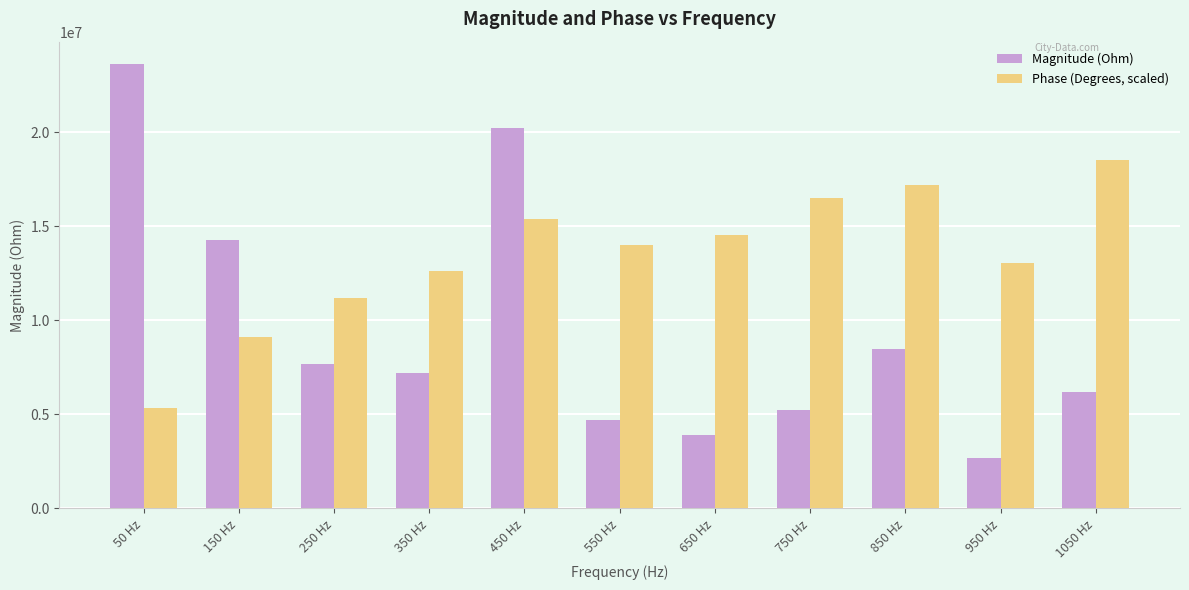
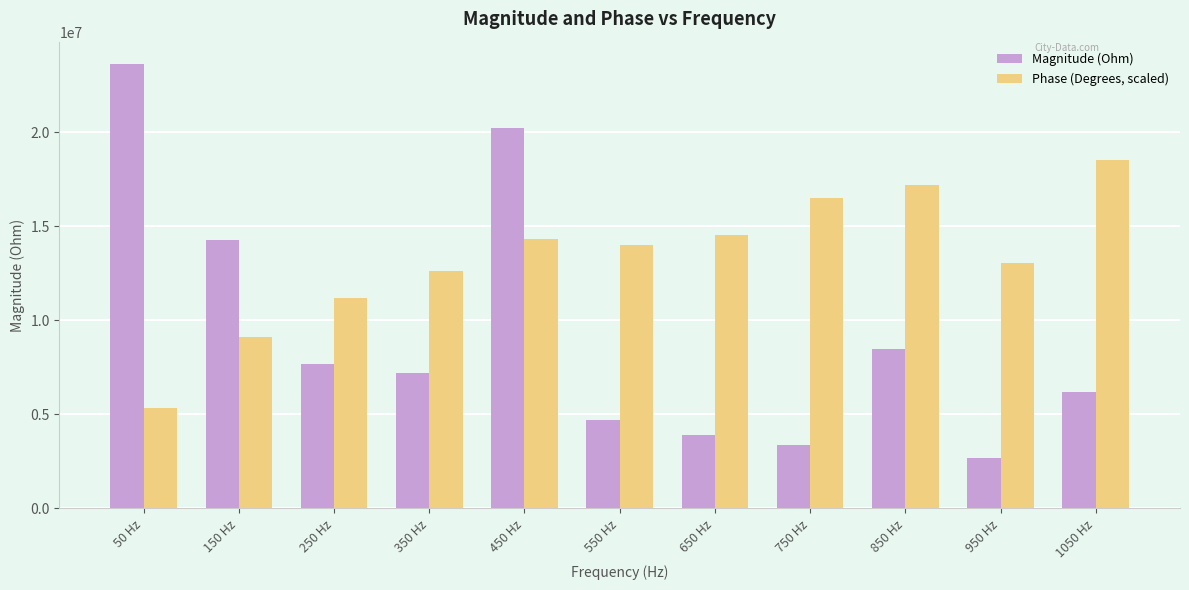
  {
    "Magnitude (Ohm)": {
      "50 Hz": 23600000,
      "150 Hz": 14300000,
      "250 Hz": 7700000,
      "350 Hz": 7200000,
      "450 Hz": 20200000,
      "550 Hz": 4700000,
      "650 Hz": 3900000,
-     "750 Hz": 5200000,
+     "750 Hz": 3400000,
      "850 Hz": 8500000,
      "950 Hz": 2700000,
      "1050 Hz": 6200000
    },
    "Phase (Degrees, scaled)": {
      "50 Hz": 5300000,
      "150 Hz": 9100000,
      "250 Hz": 11200000,
      "350 Hz": 12600000,
-     "450 Hz": 15400000,
+     "450 Hz": 14300000,
      "550 Hz": 14000000,
      "650 Hz": 14600000,
      "750 Hz": 16500000,
      "850 Hz": 17200000,
      "950 Hz": 13100000,
      "1050 Hz": 18500000
    }
  }
